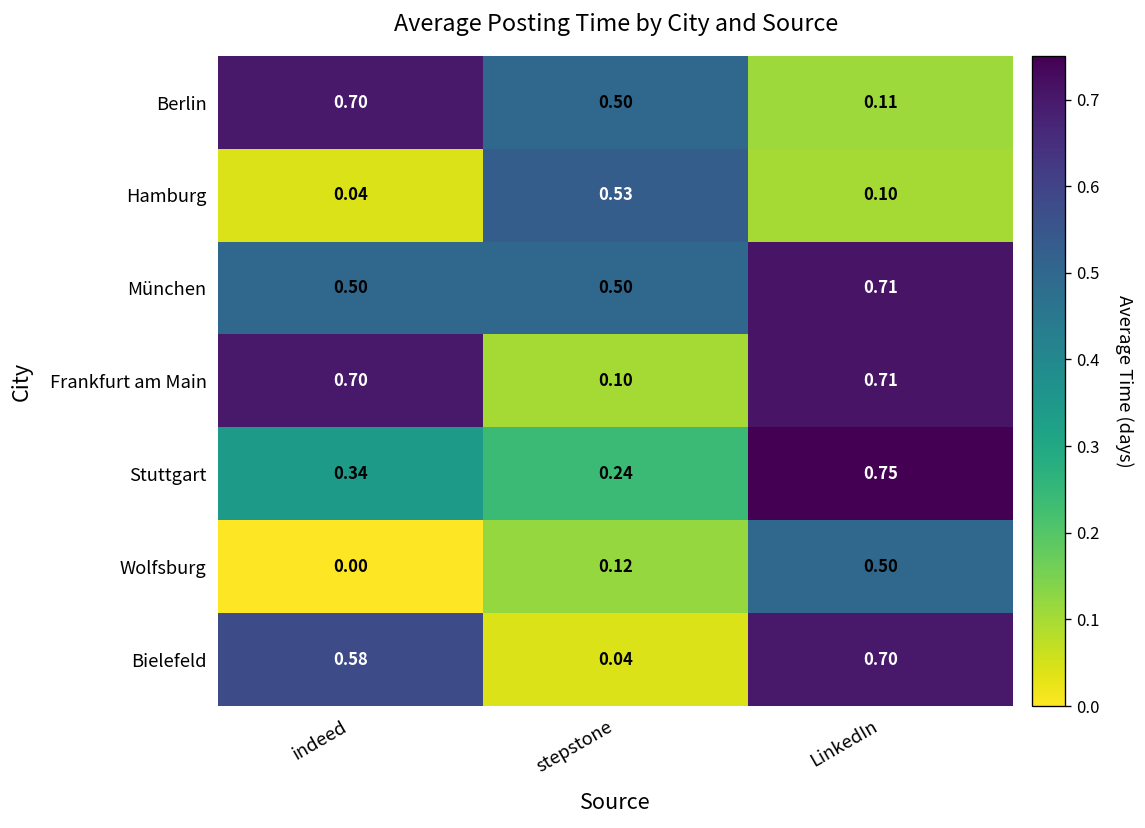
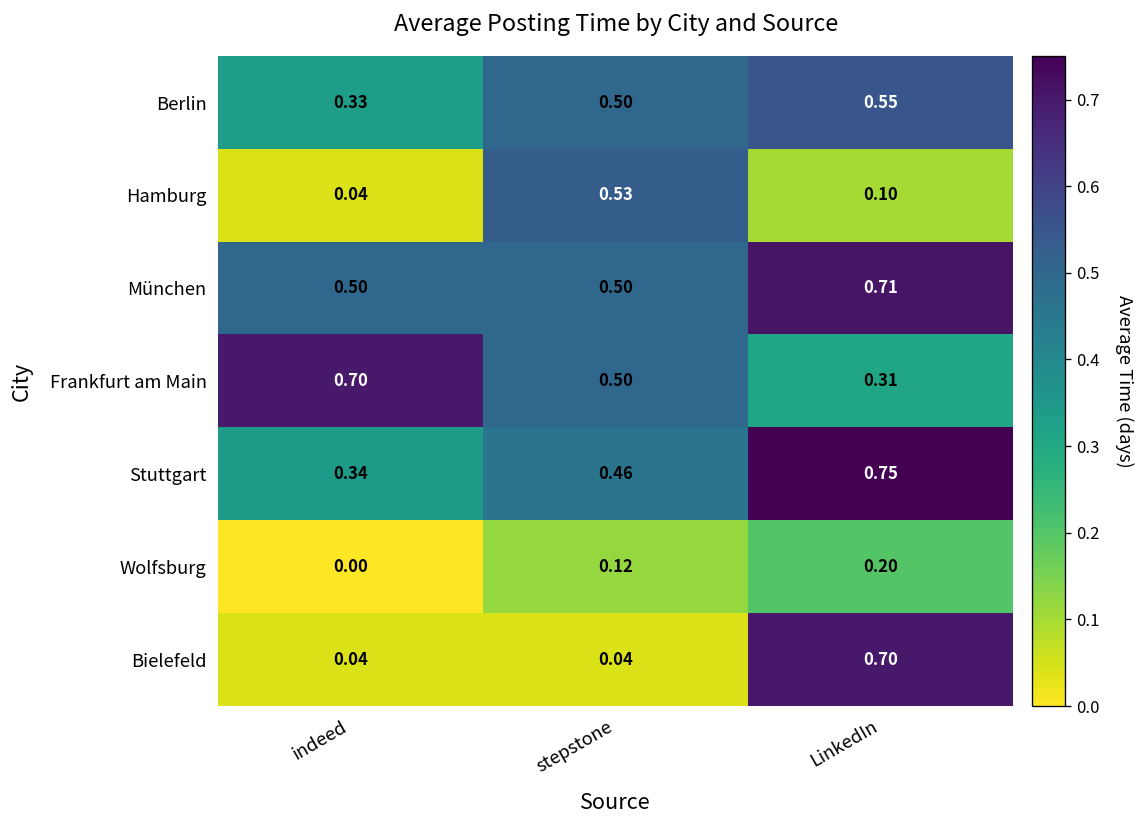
  {
    "Berlin": {
-     "indeed": 0.70,
+     "indeed": 0.33,
      "stepstone": 0.50,
-     "LinkedIn": 0.11
+     "LinkedIn": 0.55
    },
    "Hamburg": {
      "indeed": 0.04,
      "stepstone": 0.53,
      "LinkedIn": 0.10
    },
    "München": {
      "indeed": 0.50,
      "stepstone": 0.50,
      "LinkedIn": 0.71
    },
    "Frankfurt am Main": {
      "indeed": 0.70,
-     "stepstone": 0.10,
-     "LinkedIn": 0.71
+     "stepstone": 0.50,
+     "LinkedIn": 0.31
    },
    "Stuttgart": {
      "indeed": 0.34,
-     "stepstone": 0.24,
+     "stepstone": 0.46,
      "LinkedIn": 0.75
    },
    "Wolfsburg": {
      "indeed": 0.00,
      "stepstone": 0.12,
-     "LinkedIn": 0.50
+     "LinkedIn": 0.20
    },
    "Bielefeld": {
-     "indeed": 0.58,
+     "indeed": 0.04,
      "stepstone": 0.04,
      "LinkedIn": 0.70
    }
  }
